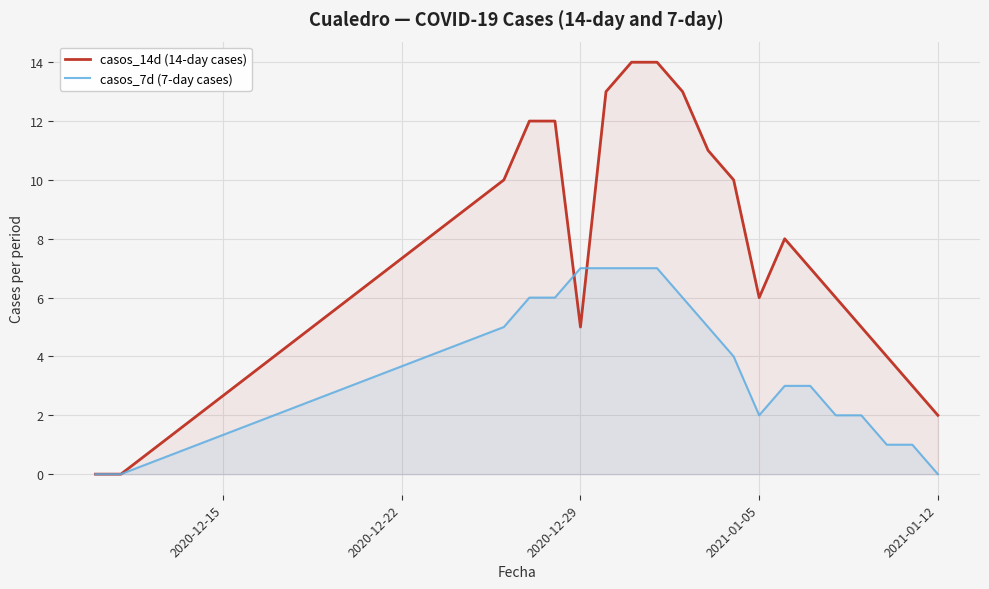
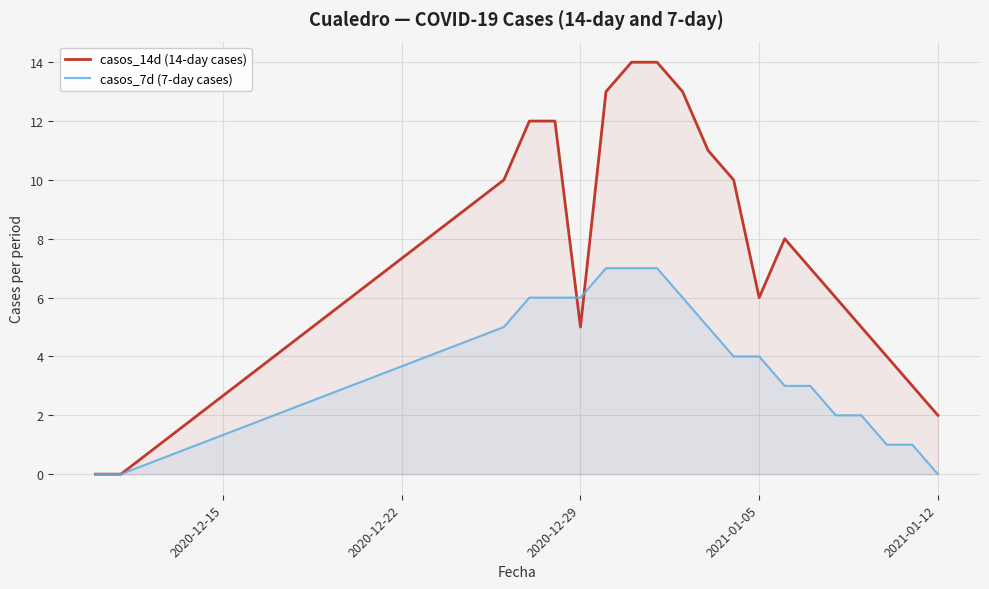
  {
    "casos_14d (14-day cases)": {
      "2020-12-29": 5,
      "2021-01-05": 6,
      "2021-01-12": 2
    },
    "casos_7d (7-day cases)": {
-     "2020-12-29": 7,
-     "2021-01-05": 2,
+     "2020-12-29": 6,
+     "2021-01-05": 4,
      "2021-01-12": 0
    }
  }
